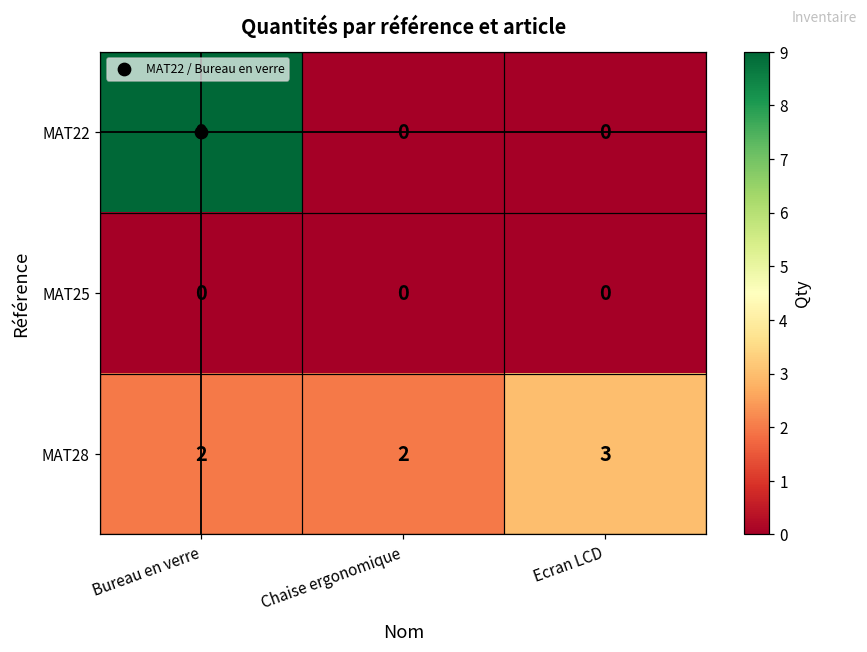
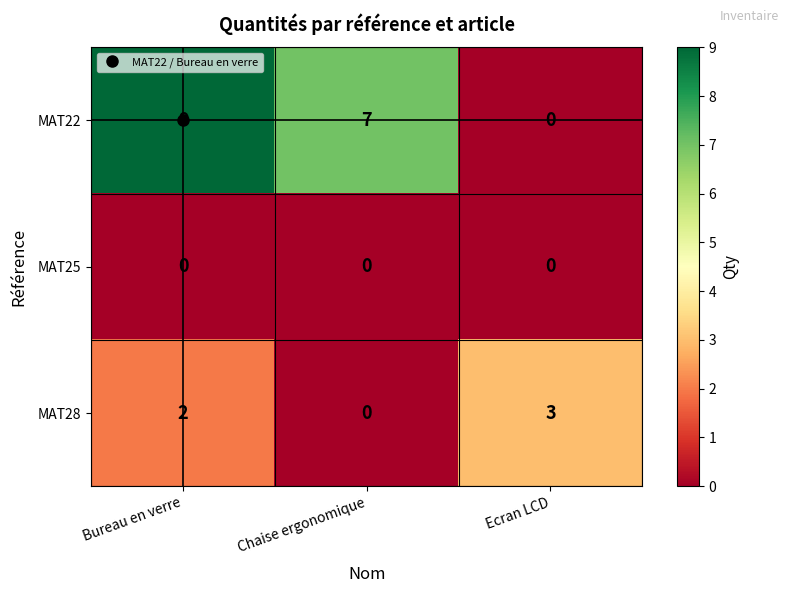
  {
    "MAT22": {
-     "Chaise ergonomique": 0,
+     "Chaise ergonomique": 7,
      "Ecran LCD": 0
    },
    "MAT25": {
      "Bureau en verre": 0,
      "Chaise ergonomique": 0,
      "Ecran LCD": 0
    },
    "MAT28": {
      "Bureau en verre": 2,
-     "Chaise ergonomique": 2,
+     "Chaise ergonomique": 0,
      "Ecran LCD": 3
    }
  }
